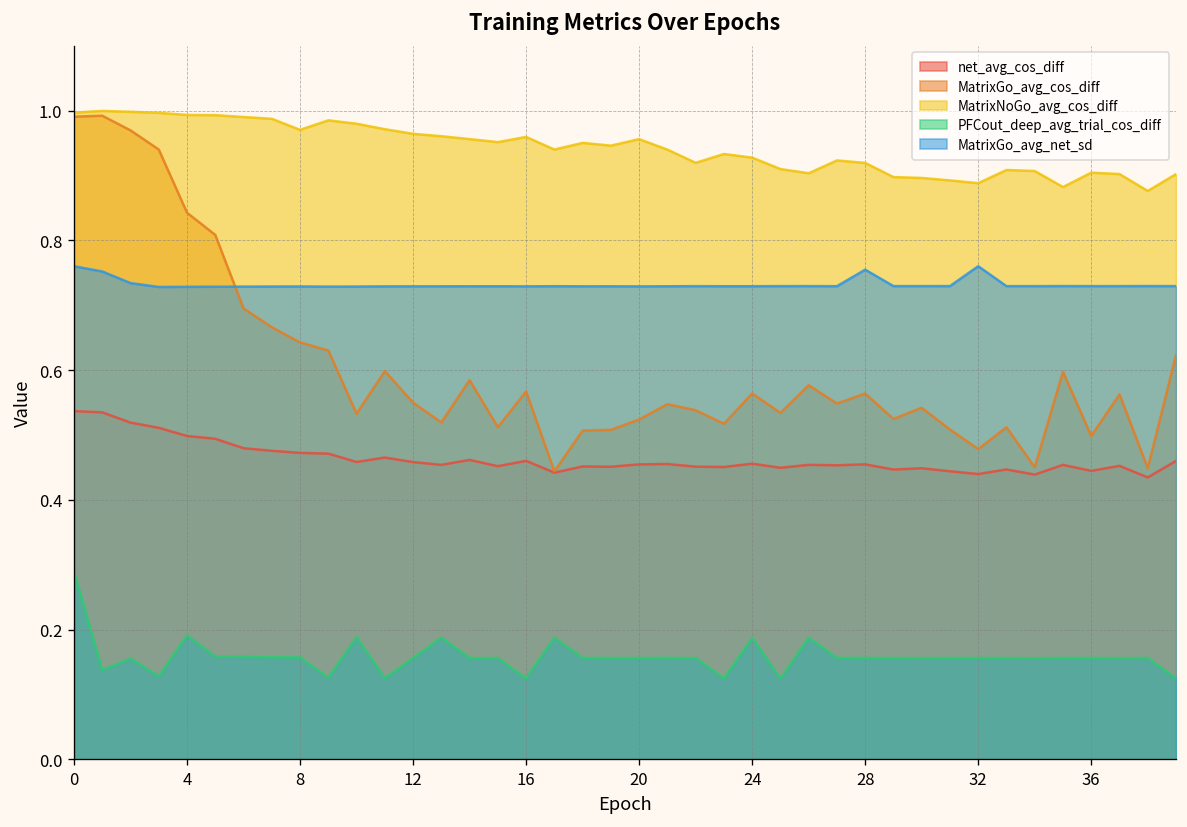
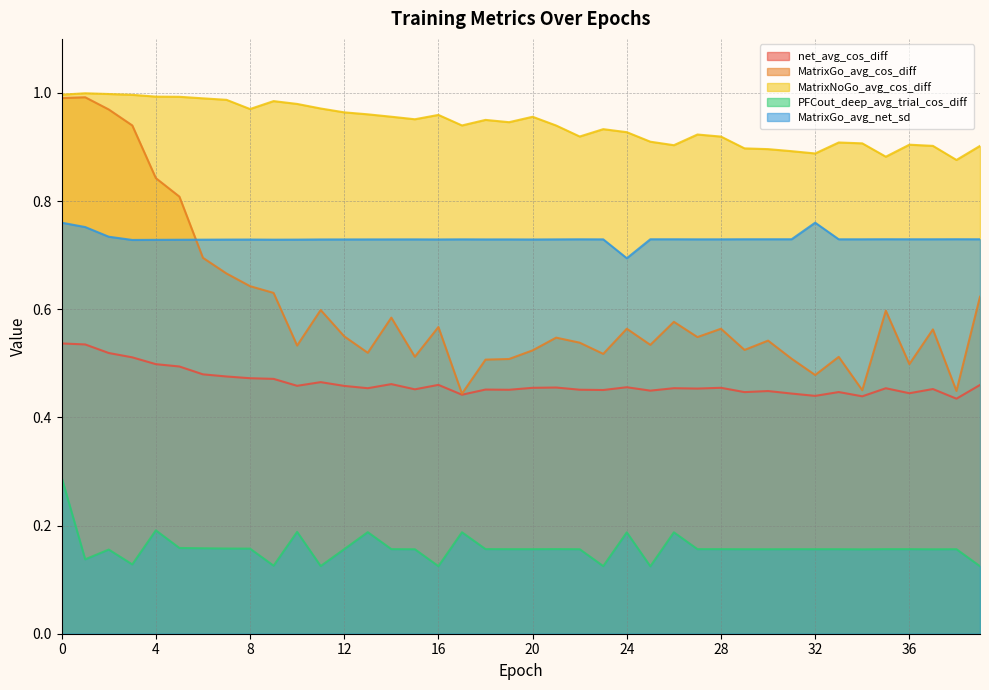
  {
    "MatrixNoGo_avg_cos_diff": {
      "0": 1.00,
      "4": 0.99,
      "8": 0.97,
      "12": 0.96,
      "16": 0.96,
      "20": 0.96,
      "24": 0.93,
      "28": 0.92,
      "32": 0.89,
      "36": 0.90
    },
    "PFCout_deep_avg_trial_cos_diff": {
      "0": 0.29,
      "4": 0.19,
      "8": 0.16,
      "12": 0.16,
      "16": 0.12,
      "20": 0.16,
      "24": 0.19,
      "28": 0.16,
      "32": 0.16,
      "36": 0.16
    },
    "MatrixGo_avg_net_sd": {
      "0": 0.76,
      "4": 0.73,
      "8": 0.73,
      "12": 0.73,
      "16": 0.73,
      "20": 0.73,
-     "24": 0.73,
-     "28": 0.75,
+     "24": 0.69,
+     "28": 0.73,
      "32": 0.76,
      "36": 0.73
    }
  }
